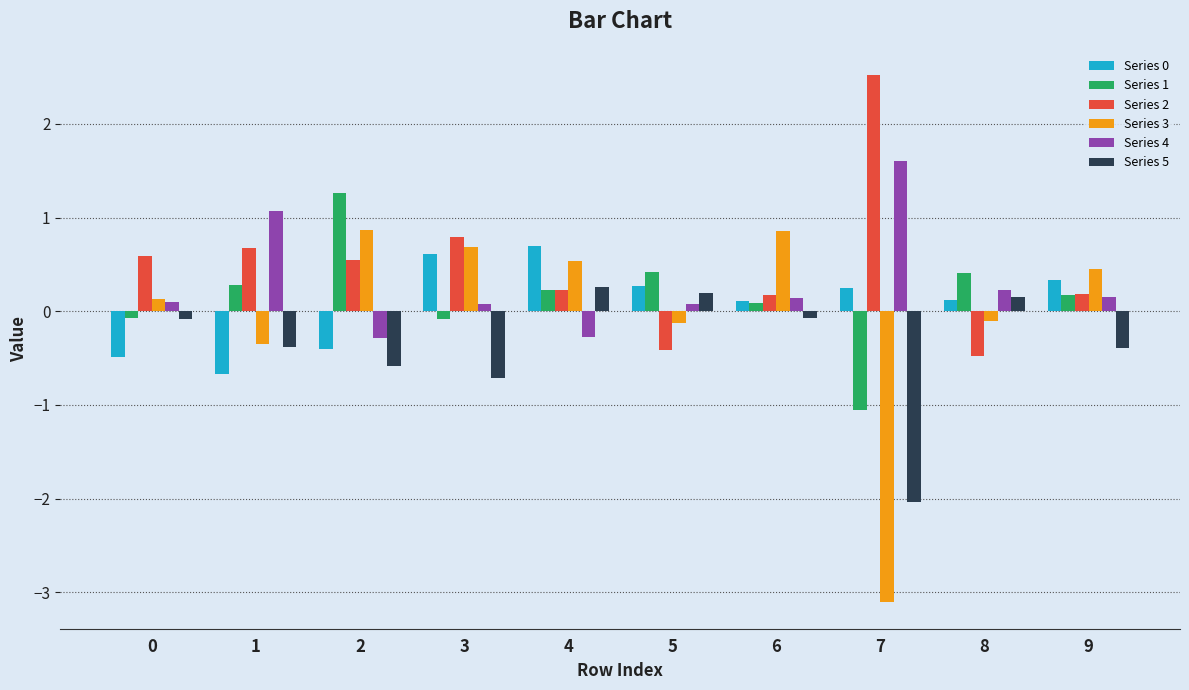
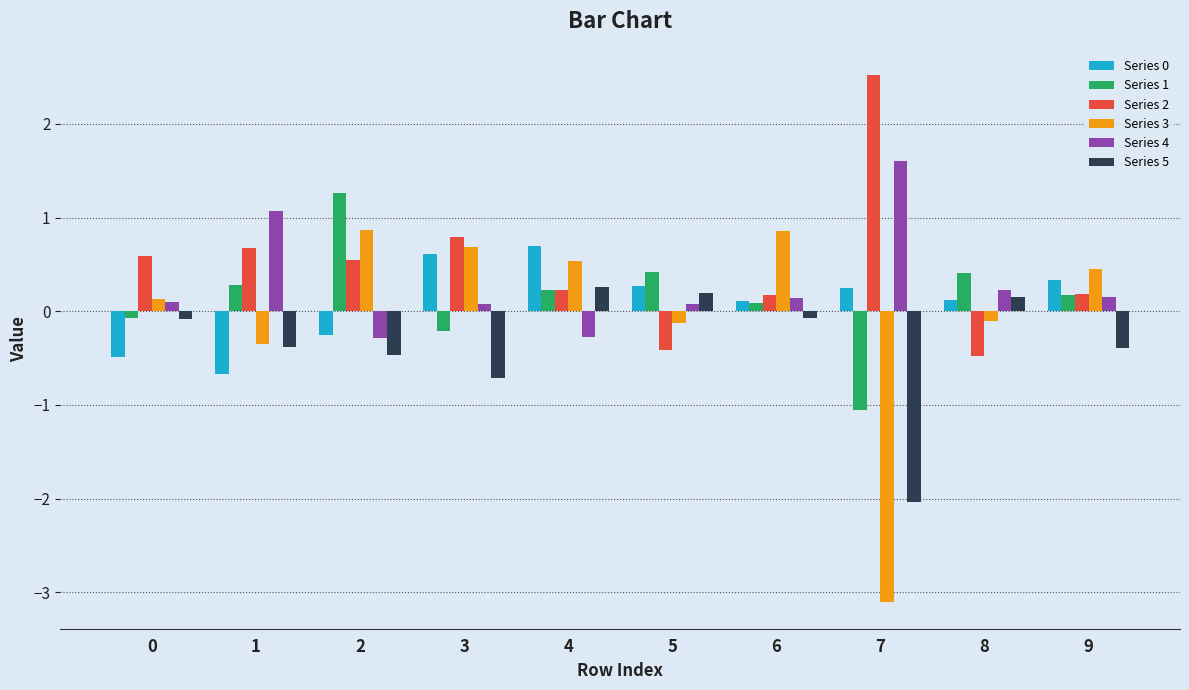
  {
    "Series 0": {
      "0": -0.5,
      "1": -0.7,
-     "2": -0.4,
+     "2": -0.3,
      "3": 0.6,
      "4": 0.7,
      "5": 0.3,
      "6": 0.1,
      "7": 0.3,
      "8": 0.1,
      "9": 0.3
    },
    "Series 1": {
      "0": -0.1,
      "1": 0.3,
      "2": 1.3,
-     "3": -0.1,
+     "3": -0.2,
      "4": 0.2,
      "5": 0.4,
      "6": 0.1,
      "7": -1.1,
      "8": 0.4,
      "9": 0.2
    },
    "Series 2": {
      "0": 0.6,
      "1": 0.7,
      "2": 0.5,
      "3": 0.8,
      "4": 0.2,
      "5": -0.4,
      "6": 0.2,
      "7": 2.5,
      "8": -0.5,
      "9": 0.2
    },
    "Series 3": {
      "0": 0.1,
      "1": -0.4,
      "2": 0.9,
      "3": 0.7,
      "4": 0.5,
      "5": -0.1,
      "6": 0.9,
      "7": -3.1,
      "8": -0.1,
      "9": 0.5
    },
    "Series 4": {
      "0": 0.1,
      "1": 1.1,
      "2": -0.3,
      "3": 0.1,
      "4": -0.3,
      "5": 0.1,
      "6": 0.1,
      "7": 1.6,
      "8": 0.2,
      "9": 0.2
    },
    "Series 5": {
      "0": -0.1,
      "1": -0.4,
-     "2": -0.6,
+     "2": -0.5,
      "3": -0.7,
      "4": 0.3,
      "5": 0.2,
      "6": -0.1,
      "7": -2.0,
      "8": 0.2,
      "9": -0.4
    }
  }
